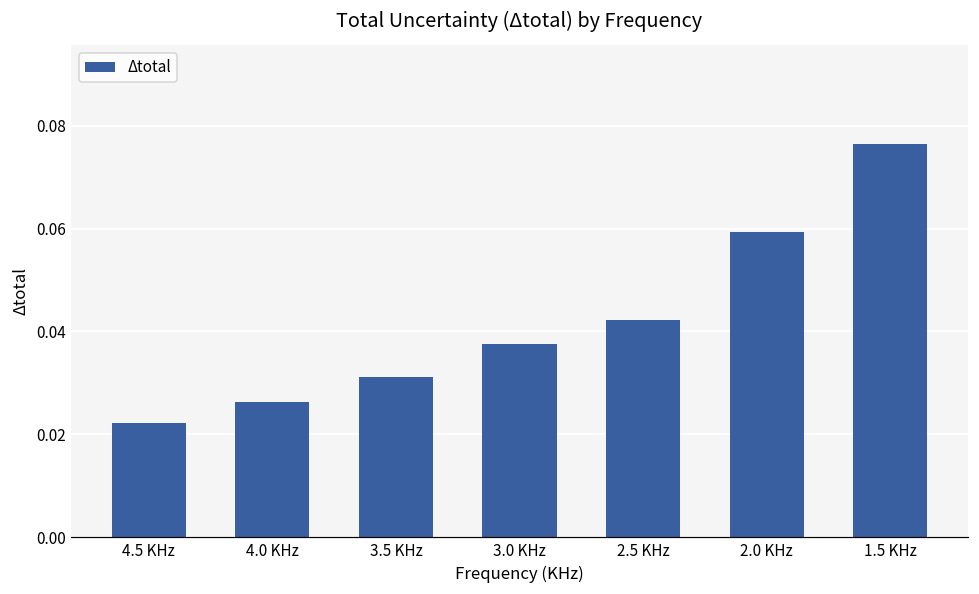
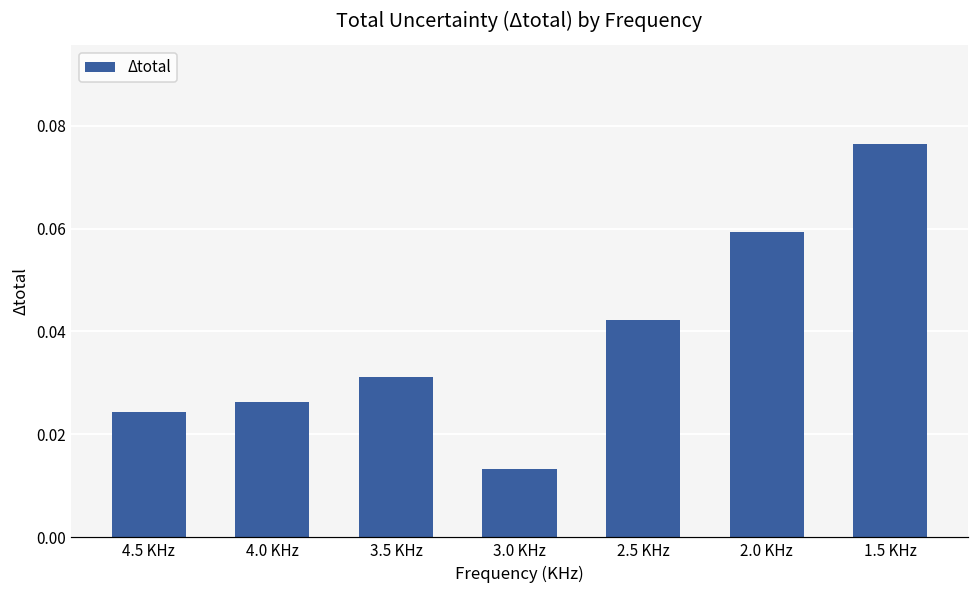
  {
-   "4.5 KHz": 0.022,
+   "4.5 KHz": 0.024,
    "4.0 KHz": 0.026,
    "3.5 KHz": 0.031,
-   "3.0 KHz": 0.038,
+   "3.0 KHz": 0.013,
    "2.5 KHz": 0.042,
    "2.0 KHz": 0.059,
    "1.5 KHz": 0.076
  }
